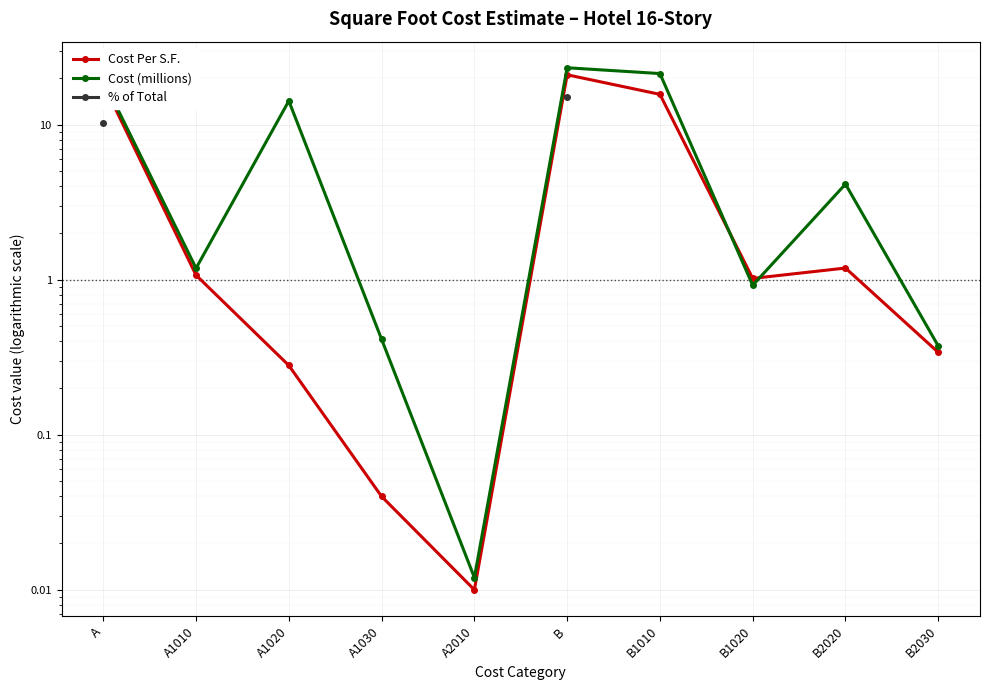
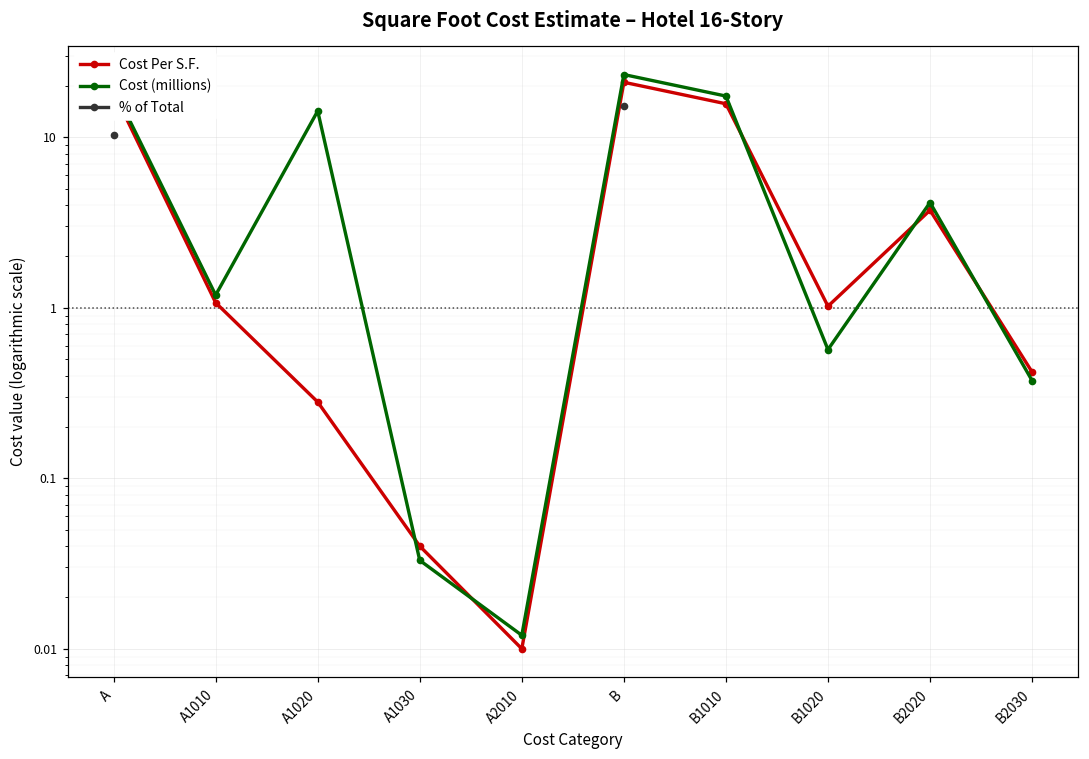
  {
    "Cost Per S.F.": {
      "A1010": 1.1,
      "A1020": 0.28,
      "A1030": 0.04,
      "A2010": 0.01,
      "B": 21,
      "B1010": 16,
      "B1020": 1.0,
-     "B2020": 1.2,
-     "B2030": 0.34
+     "B2020": 3.7,
+     "B2030": 0.42
    },
    "Cost (millions)": {
      "A1010": 1.2,
      "A1020": 14,
-     "A1030": 0.41,
+     "A1030": 0.033,
      "A2010": 0.012,
      "B": 23,
-     "B1010": 21,
-     "B1020": 0.9,
+     "B1010": 17,
+     "B1020": 0.57,
      "B2020": 4.1,
      "B2030": 0.37
    },
    "% of Total": {
      "A": 10,
      "B": 15
    }
  }
